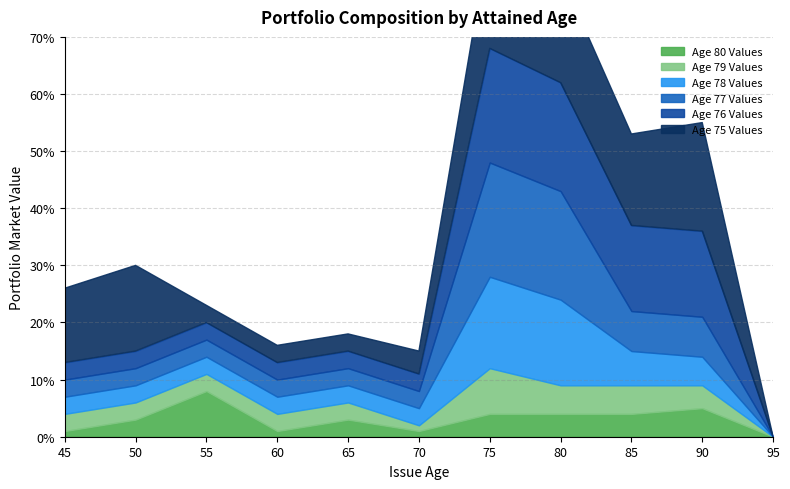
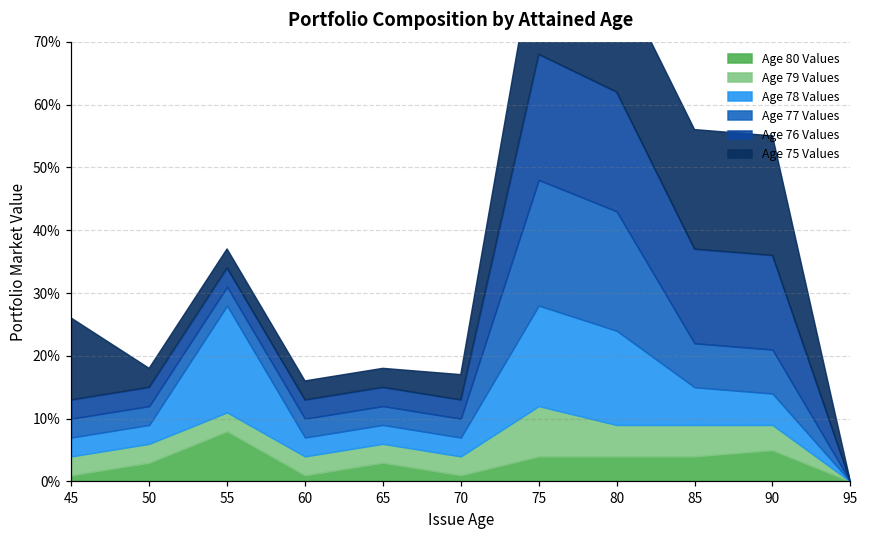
  {
    "Age 80 Values": {
      "45": "1%",
      "50": "3%",
      "55": "8%",
      "60": "1%",
      "65": "3%",
      "70": "1%",
      "75": "4%",
      "80": "4%",
      "85": "4%",
      "90": "5%"
    },
    "Age 79 Values": {
      "45": "3%",
      "50": "3%",
      "55": "3%",
      "60": "3%",
      "65": "3%",
-     "70": "1%",
+     "70": "3%",
      "75": "8%",
      "80": "5%",
      "85": "5%",
      "90": "4%"
    },
    "Age 78 Values": {
      "45": "3%",
      "50": "3%",
-     "55": "3%",
+     "55": "17%",
      "60": "3%",
      "65": "3%",
      "70": "3%",
      "75": "16%",
      "80": "15%",
      "85": "6%",
      "90": "5%"
    },
    "Age 75 Values": {
      "45": "13%",
-     "50": "15%",
+     "50": "3%",
      "55": "3%",
      "60": "3%",
      "65": "3%",
      "70": "4%",
-     "85": "16%",
+     "85": "19%",
      "90": "19%"
    }
  }
